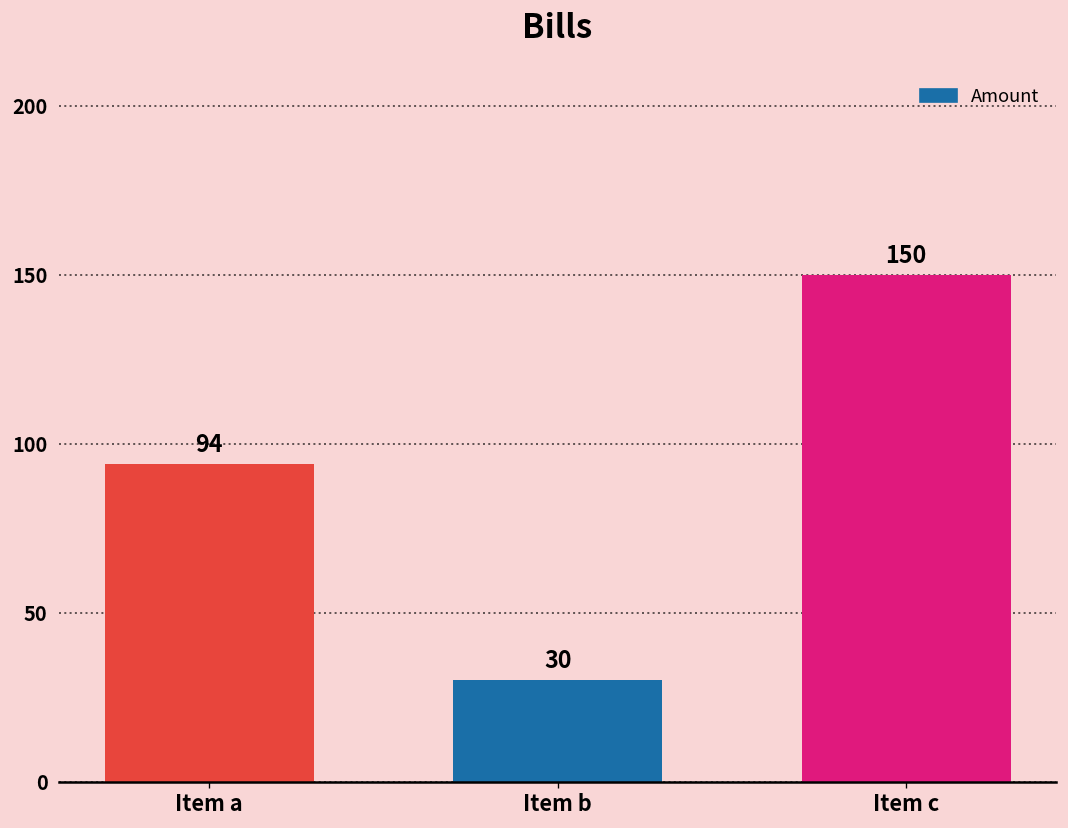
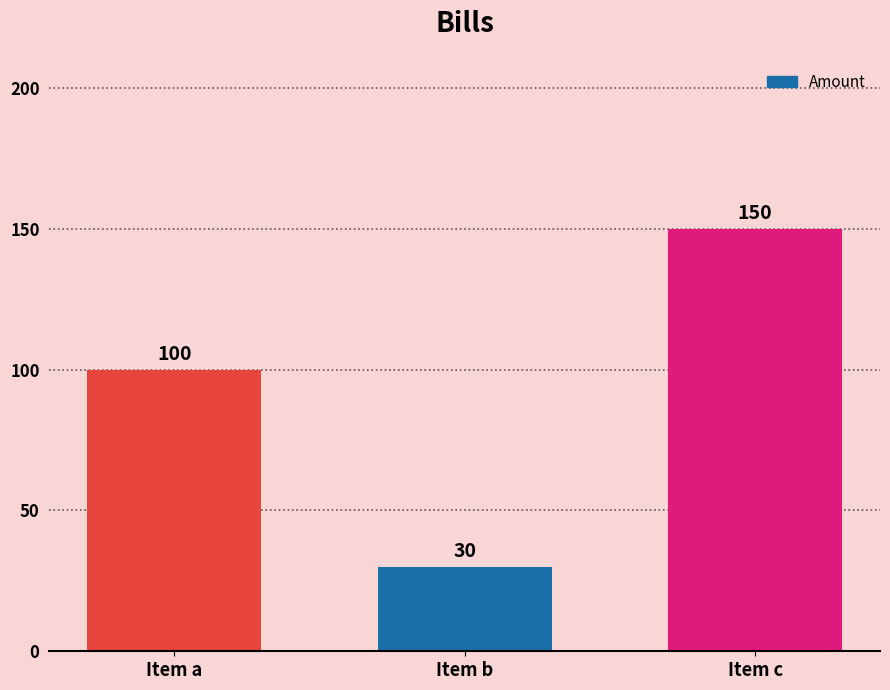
  {
-   "Item a": 94,
+   "Item a": 100,
    "Item b": 30,
    "Item c": 150
  }
